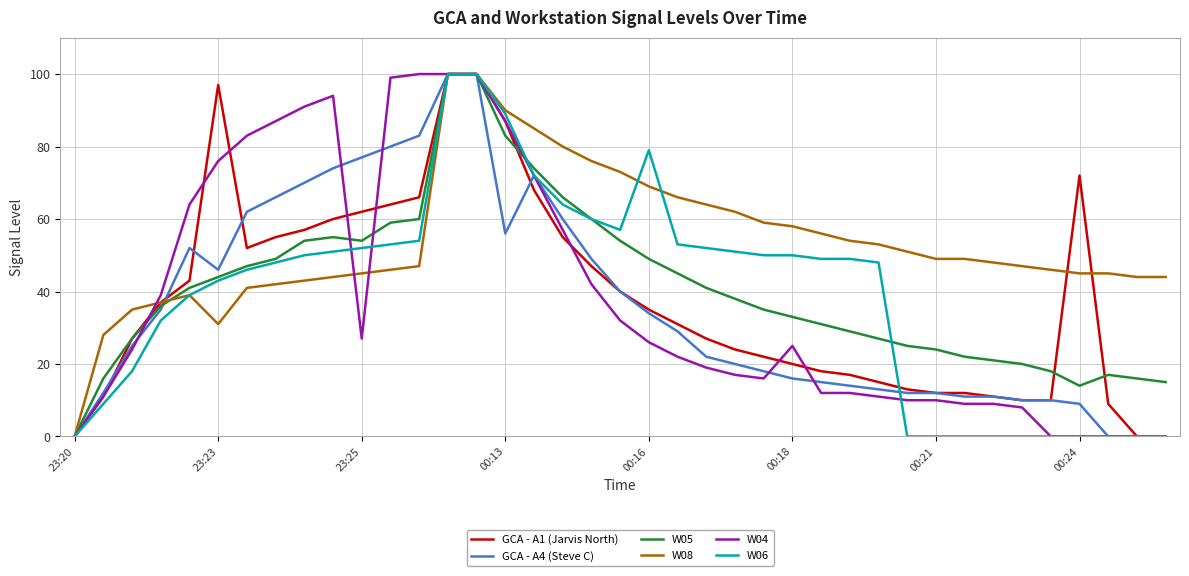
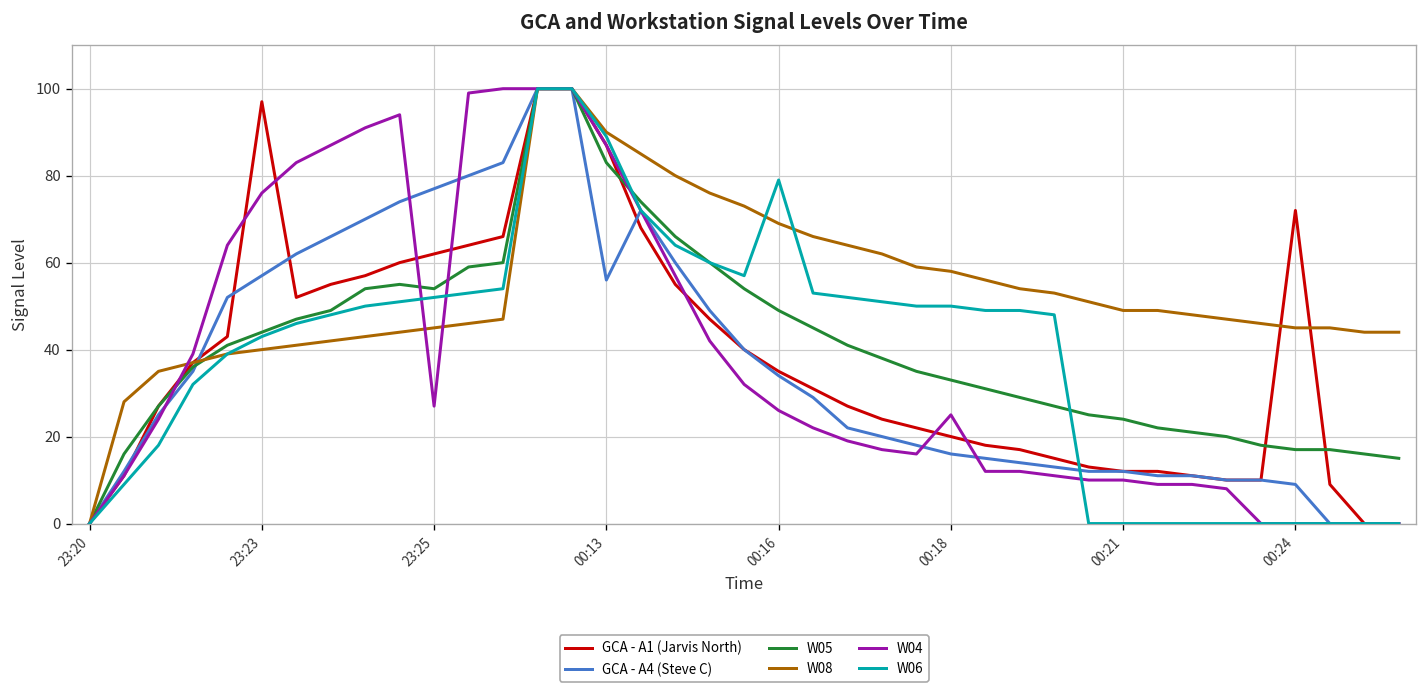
  {
    "GCA - A1 (Jarvis North)": {
      "23:23": 97,
      "23:25": 62,
      "00:16": 35,
      "00:18": 20,
      "00:24": 72
    },
    "GCA - A4 (Steve C)": {
-     "23:23": 46,
+     "23:23": 57,
      "23:25": 77,
      "00:13": 56,
      "00:16": 34,
      "00:18": 16,
      "00:24": 9
    },
    "W05": {
      "23:23": 44,
      "23:25": 54,
      "00:13": 83,
      "00:16": 49,
      "00:18": 33,
      "00:21": 24,
-     "00:24": 14
+     "00:24": 17
    },
    "W08": {
-     "23:23": 31,
+     "23:23": 40,
      "23:25": 45,
      "00:13": 90,
      "00:16": 69,
      "00:18": 58,
      "00:21": 49,
      "00:24": 45
    },
    "W04": {
      "23:23": 76,
      "23:25": 27,
      "00:16": 26,
      "00:18": 25,
      "00:21": 10
    },
    "W06": {
      "23:23": 43,
      "23:25": 52,
      "00:13": 89,
      "00:16": 79,
      "00:18": 50,
      "00:21": 0
    }
  }
